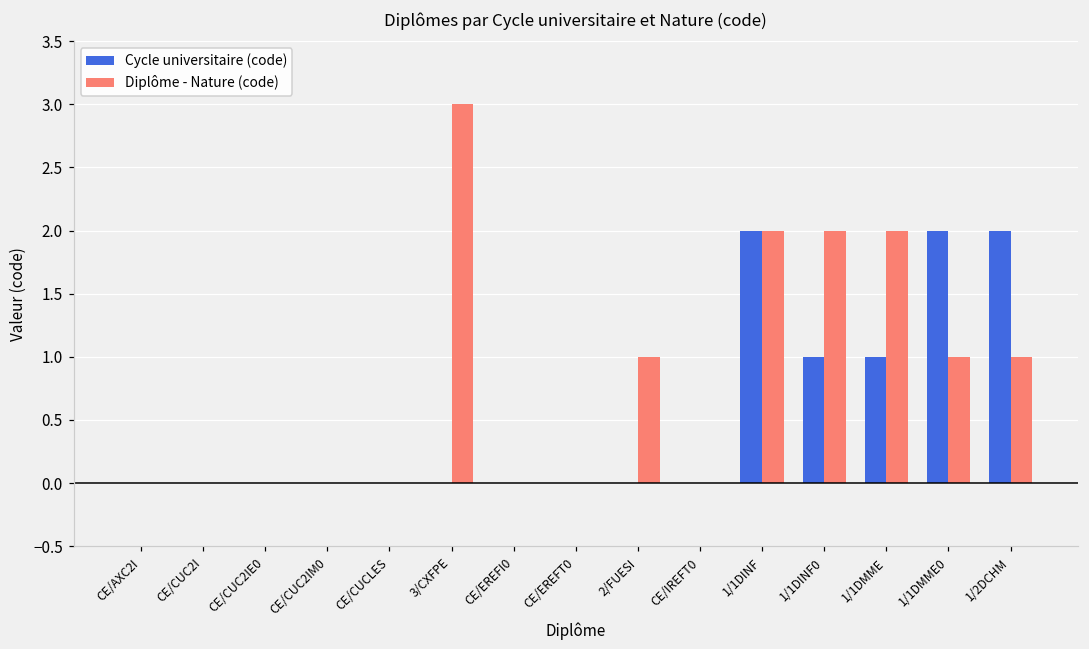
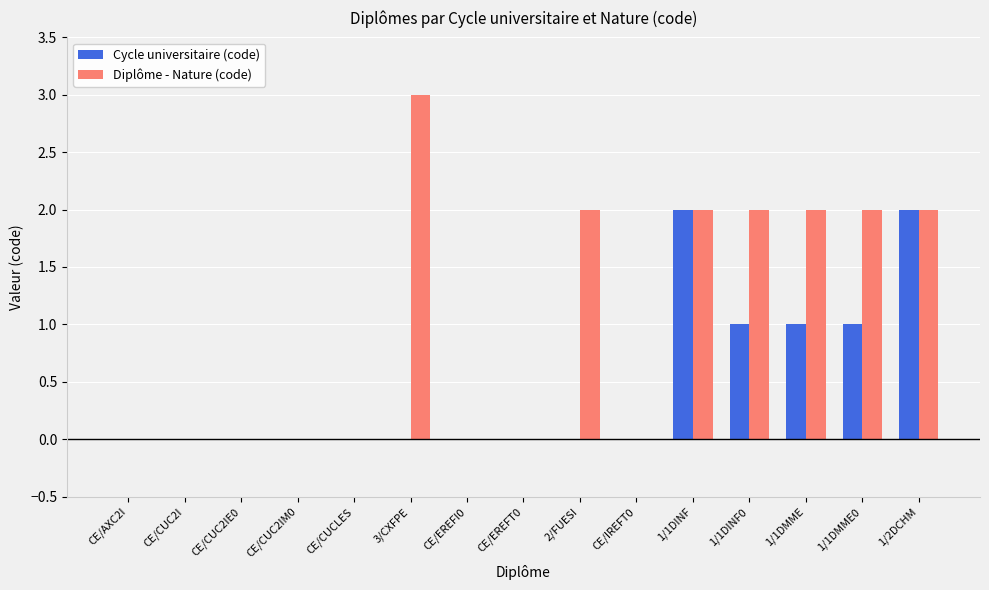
  {
    "Cycle universitaire (code)": {
      "CE/AXC2I": 0,
      "CE/CUC2I": 0,
      "CE/CUC2IE0": 0,
      "CE/CUC2IM0": 0,
      "CE/CUCLES": 0,
      "3/CXFPE": 0,
      "CE/EREFI0": 0,
      "CE/EREFT0": 0,
      "2/FUESI": 0,
      "CE/IREFT0": 0,
      "1/1DINF": 2,
      "1/1DINF0": 1,
      "1/1DMME": 1,
-     "1/1DMME0": 2,
+     "1/1DMME0": 1,
      "1/2DCHM": 2
    },
    "Diplôme - Nature (code)": {
      "CE/AXC2I": 0,
      "CE/CUC2I": 0,
      "CE/CUC2IE0": 0,
      "CE/CUC2IM0": 0,
      "CE/CUCLES": 0,
      "3/CXFPE": 3,
      "CE/EREFI0": 0,
      "CE/EREFT0": 0,
-     "2/FUESI": 1,
+     "2/FUESI": 2,
      "CE/IREFT0": 0,
      "1/1DINF": 2,
      "1/1DINF0": 2,
      "1/1DMME": 2,
-     "1/1DMME0": 1,
-     "1/2DCHM": 1
+     "1/1DMME0": 2,
+     "1/2DCHM": 2
    }
  }
